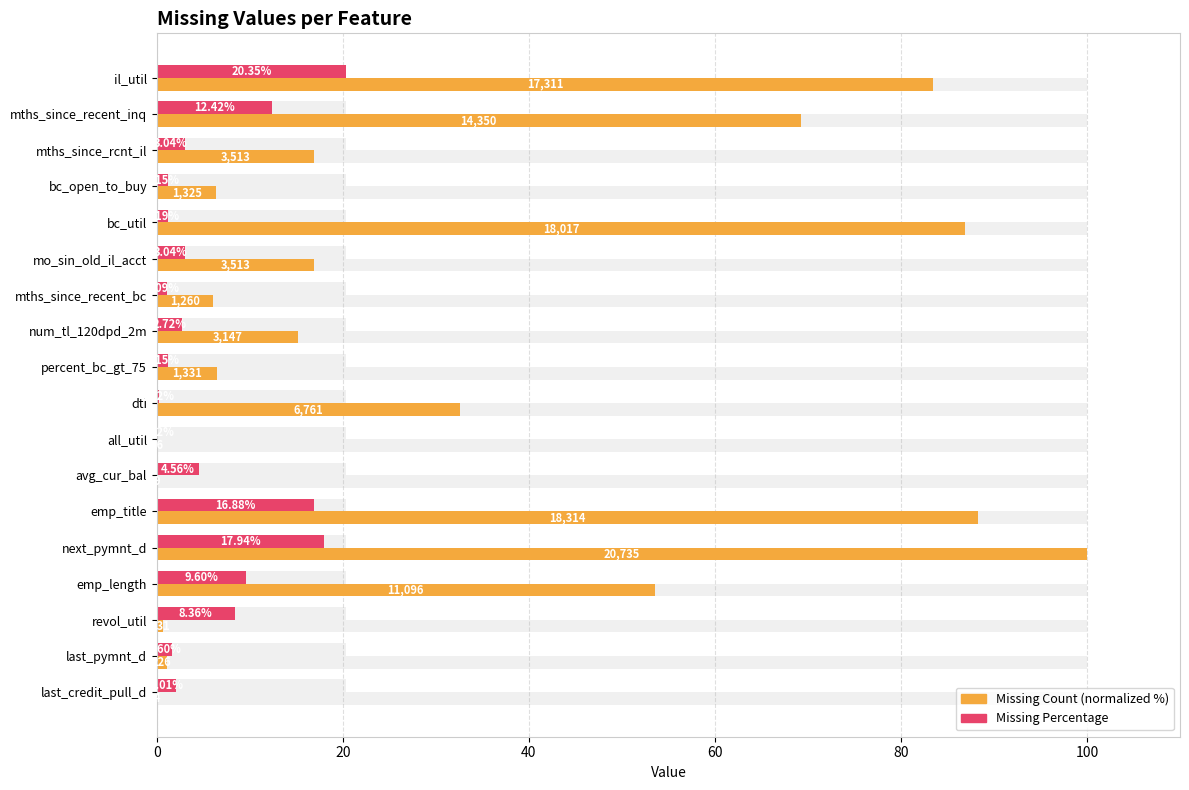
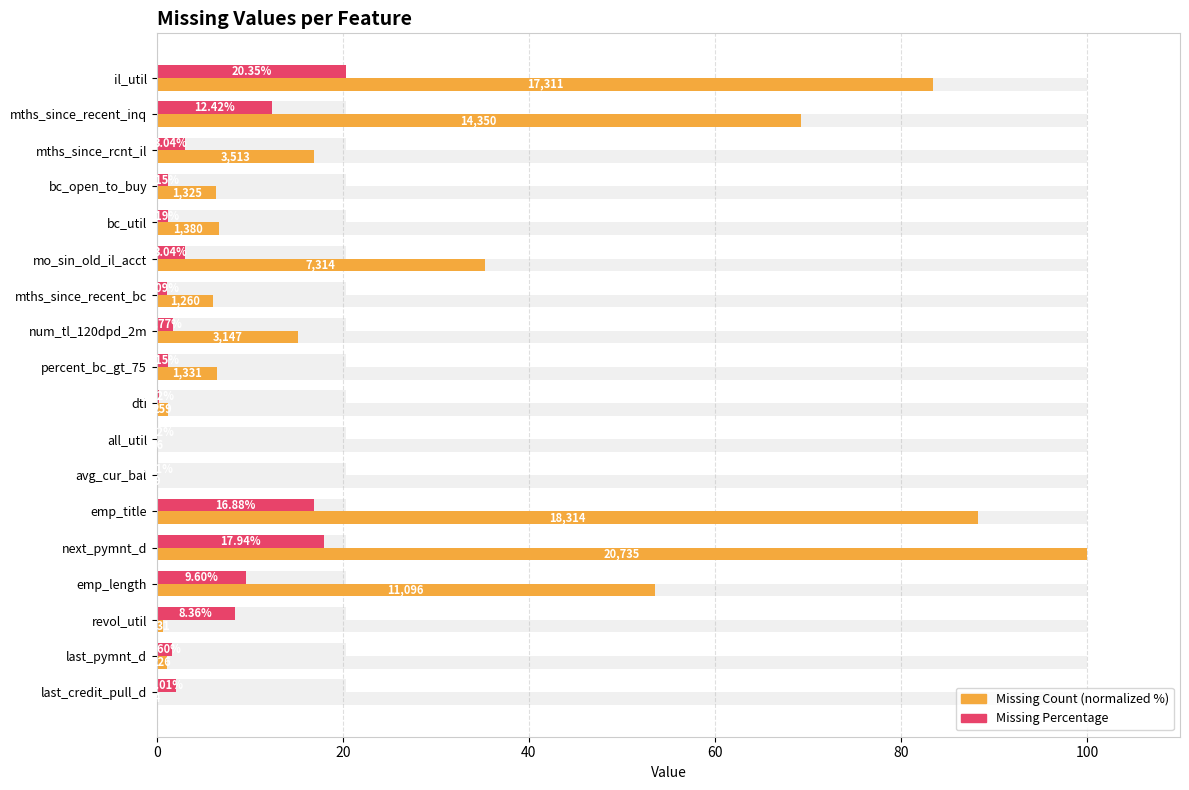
  {
    "Missing Count (normalized %)": {
-     "bc_util": "18,017",
-     "mo_sin_old_il_acct": "3,513",
-     "dti": "33"
+     "bc_util": "1,380",
+     "mo_sin_old_il_acct": "7,314",
+     "dti": "1"
    },
    "Missing Percentage": {
-     "num_tl_120dpd_2m": "3",
-     "avg_cur_bal": "5"
+     "num_tl_120dpd_2m": "2",
+     "avg_cur_bal": "0"
    }
  }
